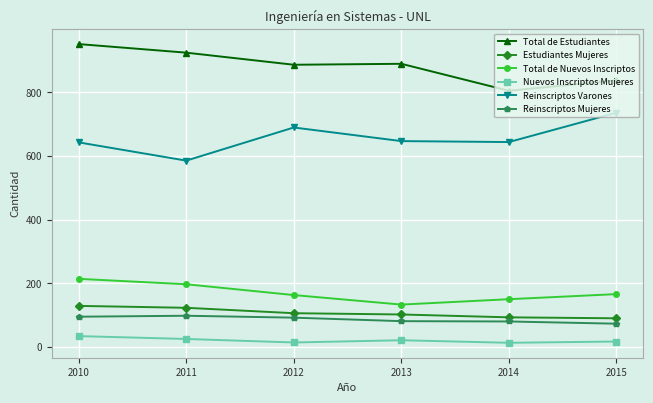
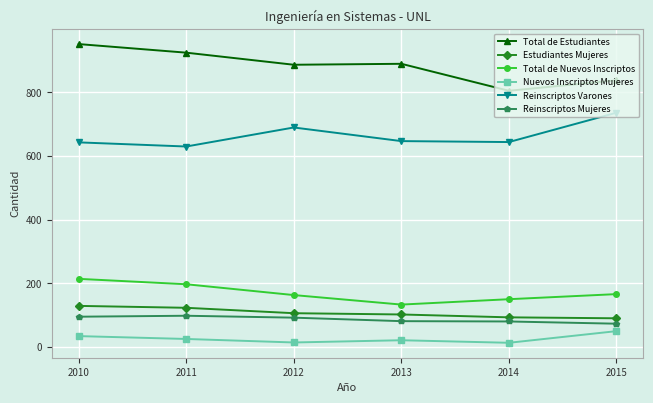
  {
    "Total de Estudiantes": {
      "2010": 950,
      "2011": 930,
      "2012": 890,
      "2013": 890
    },
    "Total de Nuevos Inscriptos": {
      "2010": 210,
      "2011": 200,
      "2012": 160,
      "2013": 130,
      "2014": 150,
      "2015": 170
    },
    "Nuevos Inscriptos Mujeres": {
      "2010": 30,
      "2011": 30,
      "2012": 10,
      "2013": 20,
      "2014": 10,
-     "2015": 20
+     "2015": 50
    },
    "Reinscriptos Varones": {
      "2010": 640,
-     "2011": 590,
+     "2011": 630,
      "2012": 690,
      "2013": 650,
      "2014": 640
    }
  }
